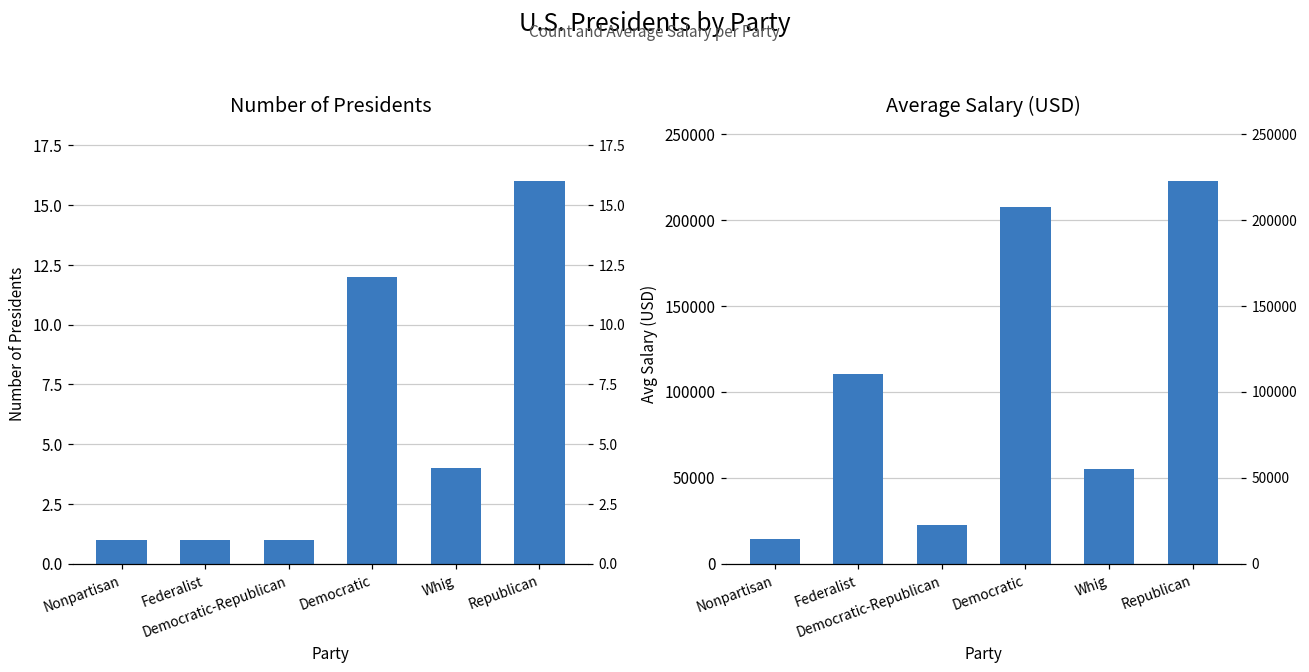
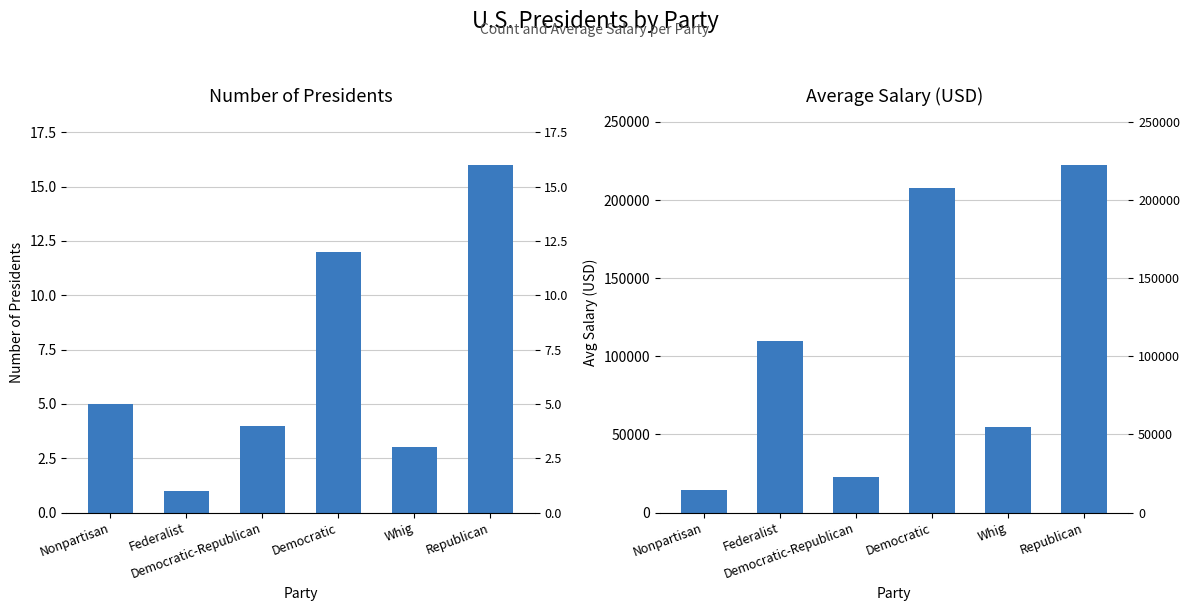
  {
    "Number of Presidents": {
-     "Nonpartisan": 1,
+     "Nonpartisan": 5,
      "Federalist": 1,
-     "Democratic-Republican": 1,
+     "Democratic-Republican": 4,
      "Democratic": 12,
-     "Whig": 4,
+     "Whig": 3,
      "Republican": 16
    },
    "Average Salary (USD)": {
      "Nonpartisan": 14000,
      "Federalist": 110000,
      "Democratic-Republican": 23000,
      "Democratic": 208000,
      "Whig": 55000,
      "Republican": 223000
    }
  }
